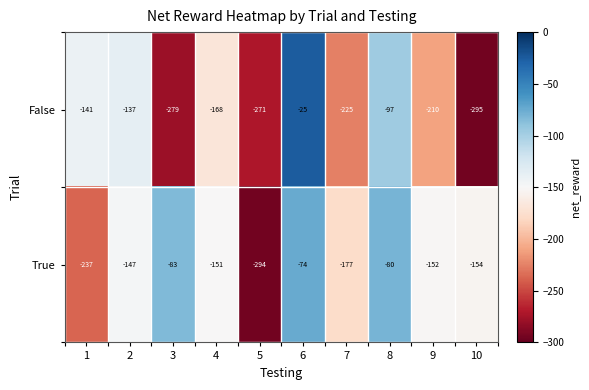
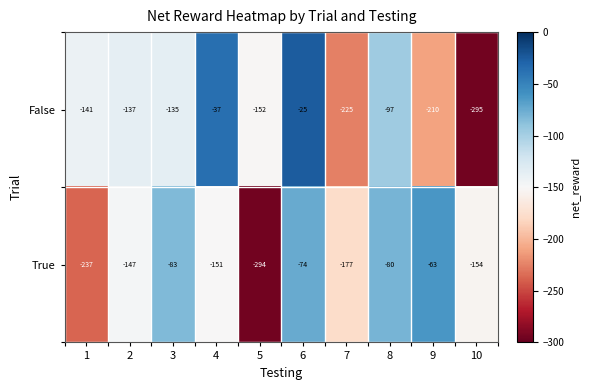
  {
    "False": {
      "1": -141,
      "2": -137,
-     "3": -279,
-     "4": -168,
-     "5": -271,
+     "3": -135,
+     "4": -37,
+     "5": -152,
      "6": -25,
      "7": -225,
      "8": -97,
      "9": -210,
      "10": -295
    },
    "True": {
      "1": -237,
      "2": -147,
      "3": -83,
      "4": -151,
      "5": -294,
      "6": -74,
      "7": -177,
      "8": -80,
-     "9": -152,
+     "9": -63,
      "10": -154
    }
  }
